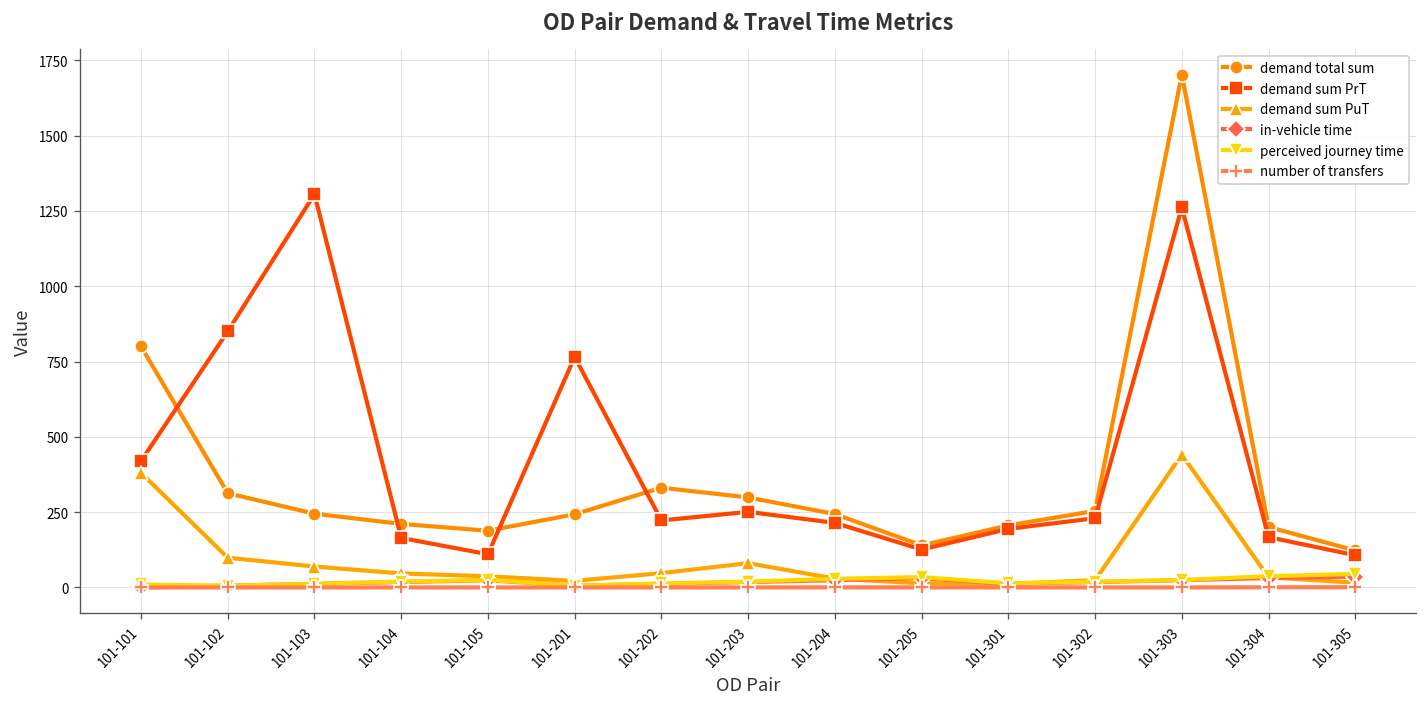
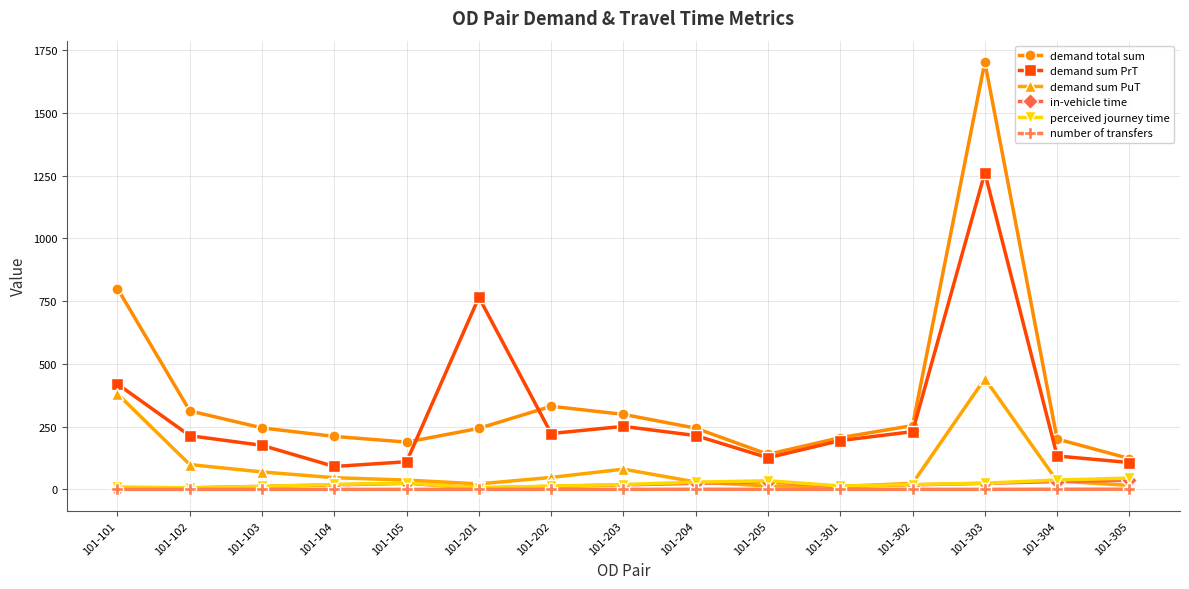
  {
    "demand sum PrT": {
      "101-101": 420,
-     "101-102": 850,
-     "101-103": 1310,
-     "101-104": 160,
+     "101-102": 210,
+     "101-103": 180,
+     "101-104": 90,
      "101-105": 110,
      "101-201": 770,
      "101-202": 220,
      "101-203": 250,
      "101-204": 210,
      "101-205": 130,
      "101-301": 190,
      "101-302": 230,
      "101-303": 1260,
-     "101-304": 170,
+     "101-304": 130,
      "101-305": 110
    }
  }
